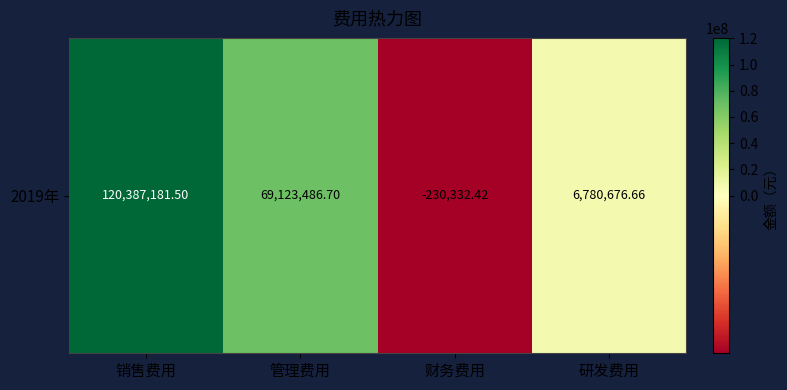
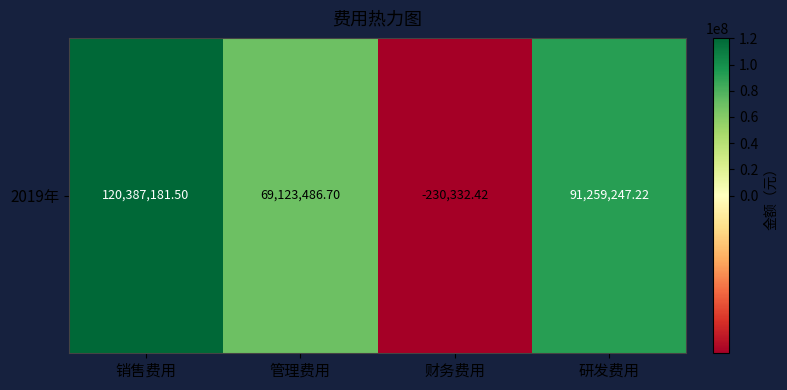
  {
    "2019年": {
      "销售费用": "120,387,181.50",
      "管理费用": "69,123,486.70",
      "财务费用": "-230,332.42",
-     "研发费用": "6,780,676.66"
+     "研发费用": "91,259,247.22"
    }
  }
